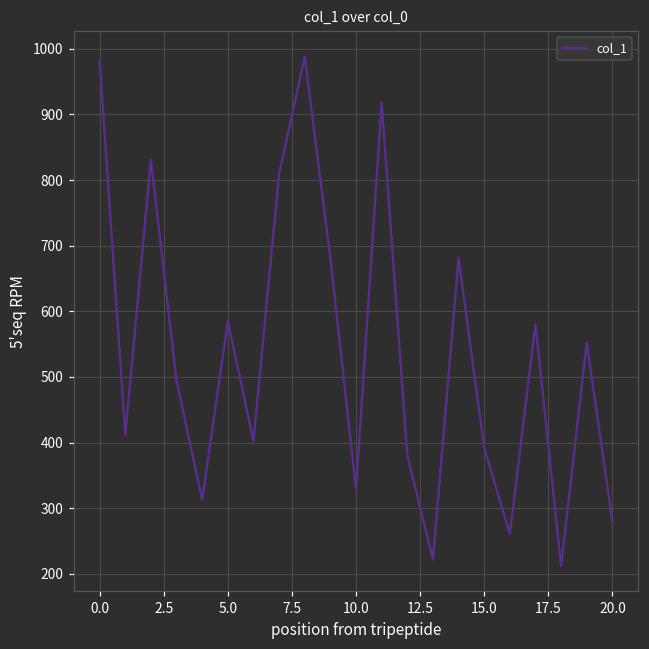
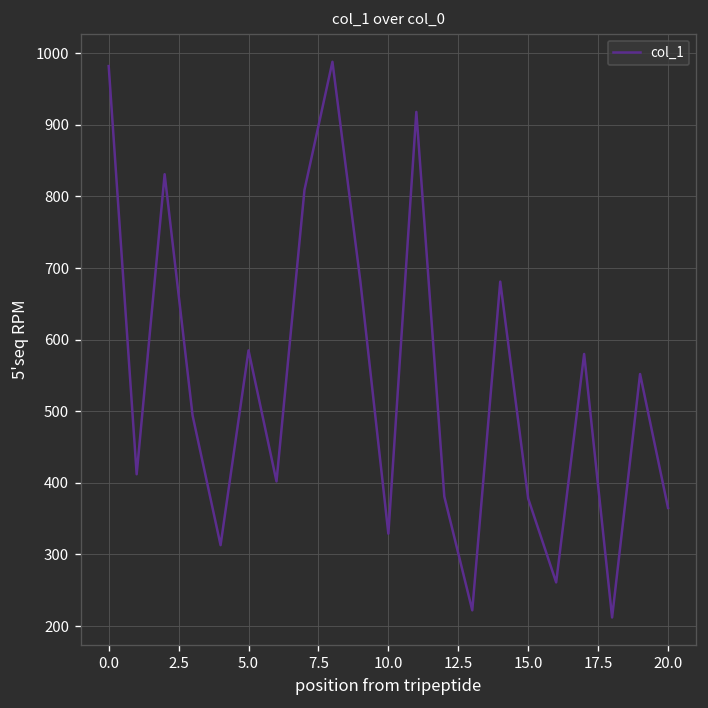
  {
    "0.0": 980,
    "5.0": 590,
    "10.0": 330,
-   "15.0": 390,
-   "20.0": 280
+   "15.0": 380,
+   "20.0": 370
  }
